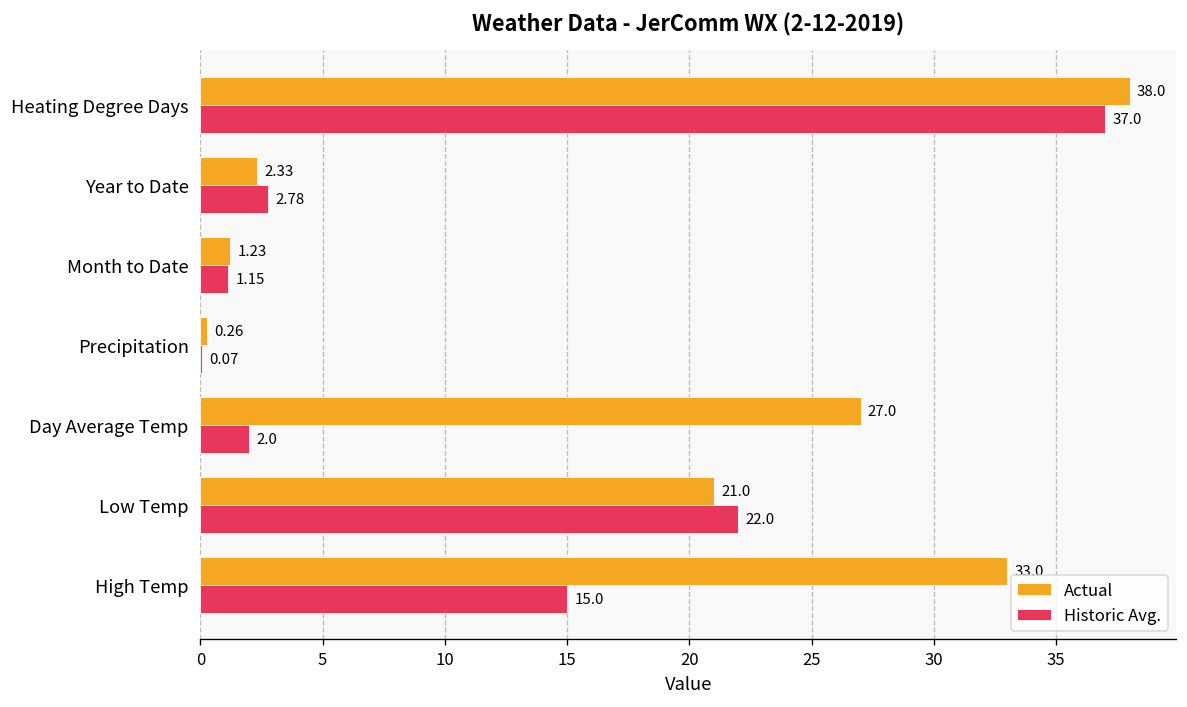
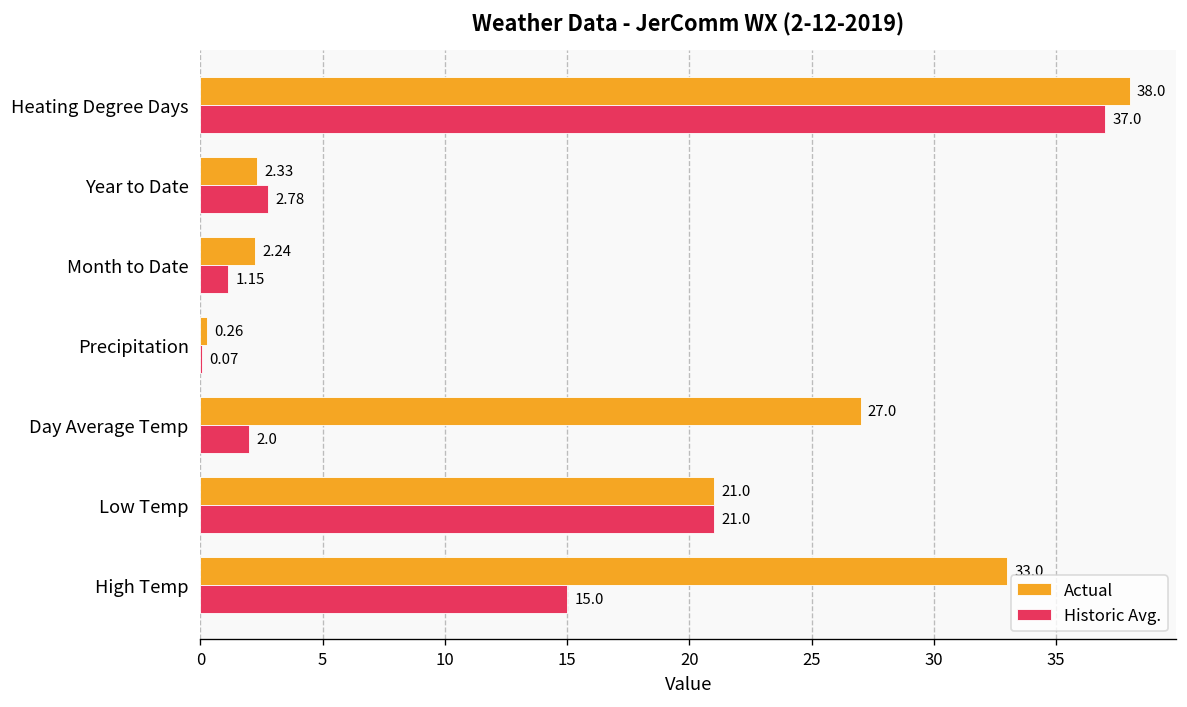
  {
    "Actual": {
      "Heating Degree Days": 38.0,
      "Year to Date": 2.33,
-     "Month to Date": 1.23,
+     "Month to Date": 2.24,
      "Precipitation": 0.26,
      "Day Average Temp": 27.0,
      "Low Temp": 21.0
    },
    "Historic Avg.": {
      "Heating Degree Days": 37.0,
      "Year to Date": 2.78,
      "Month to Date": 1.15,
      "Precipitation": 0.07,
      "Day Average Temp": 2.0,
-     "Low Temp": 22.0,
+     "Low Temp": 21.0,
      "High Temp": 15.0
    }
  }
